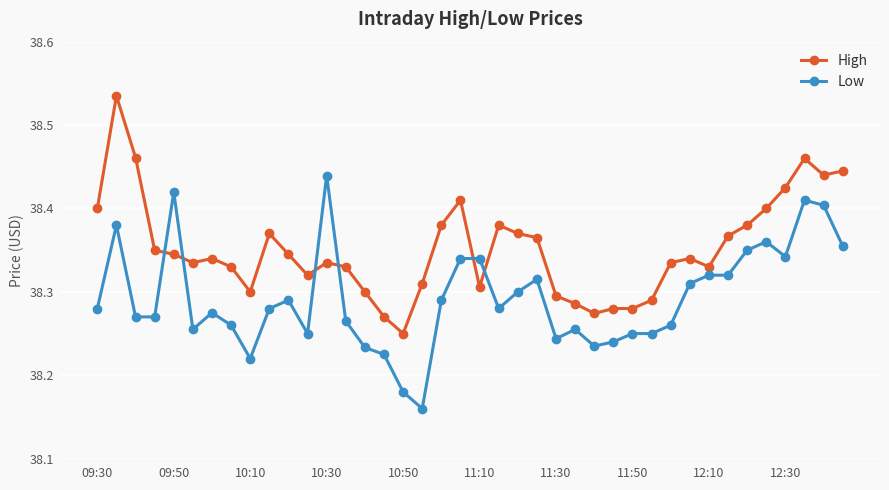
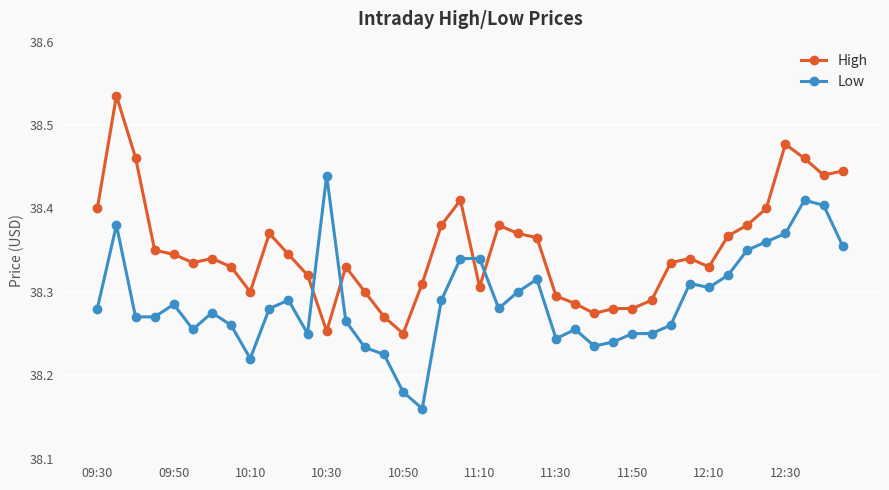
  {
    "High": {
      "09:30": 38.40,
      "09:50": 38.35,
      "10:10": 38.30,
-     "10:30": 38.33,
+     "10:30": 38.25,
      "10:50": 38.25,
      "11:10": 38.31,
      "11:30": 38.30,
      "11:50": 38.28,
      "12:10": 38.33,
-     "12:30": 38.42
+     "12:30": 38.48
    },
    "Low": {
      "09:30": 38.28,
-     "09:50": 38.42,
+     "09:50": 38.28,
      "10:10": 38.22,
      "10:30": 38.44,
      "10:50": 38.18,
      "11:10": 38.34,
      "11:30": 38.24,
      "11:50": 38.25,
-     "12:10": 38.32,
-     "12:30": 38.34
+     "12:10": 38.31,
+     "12:30": 38.37
    }
  }
